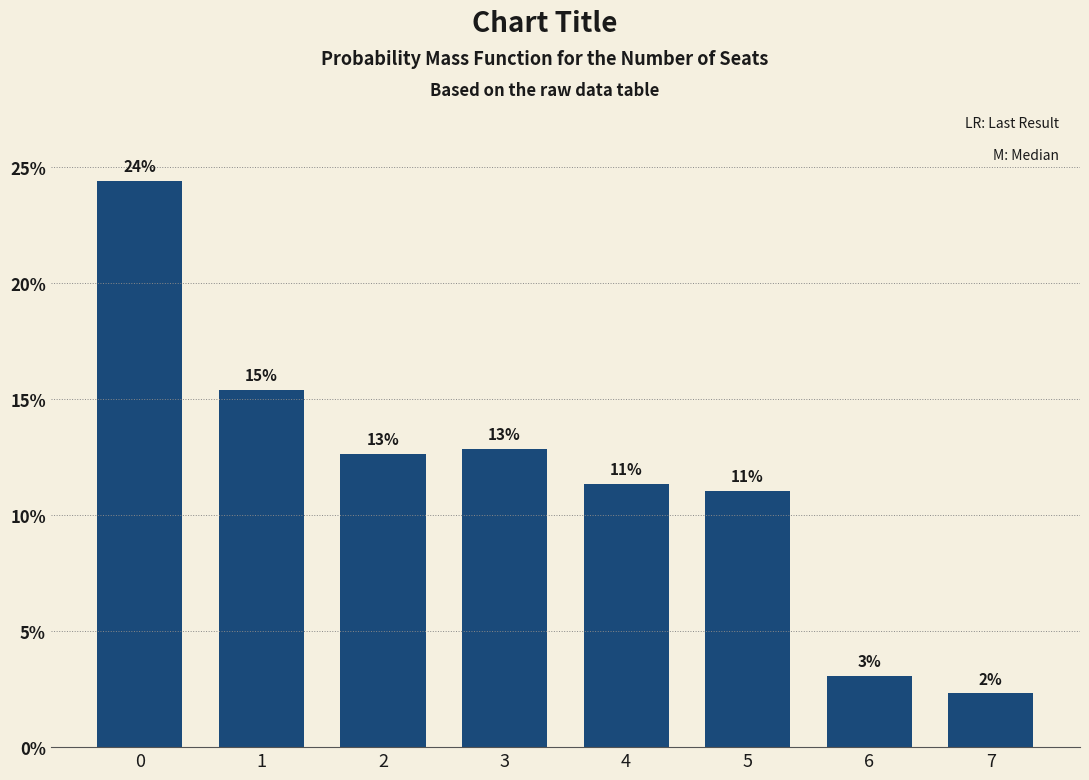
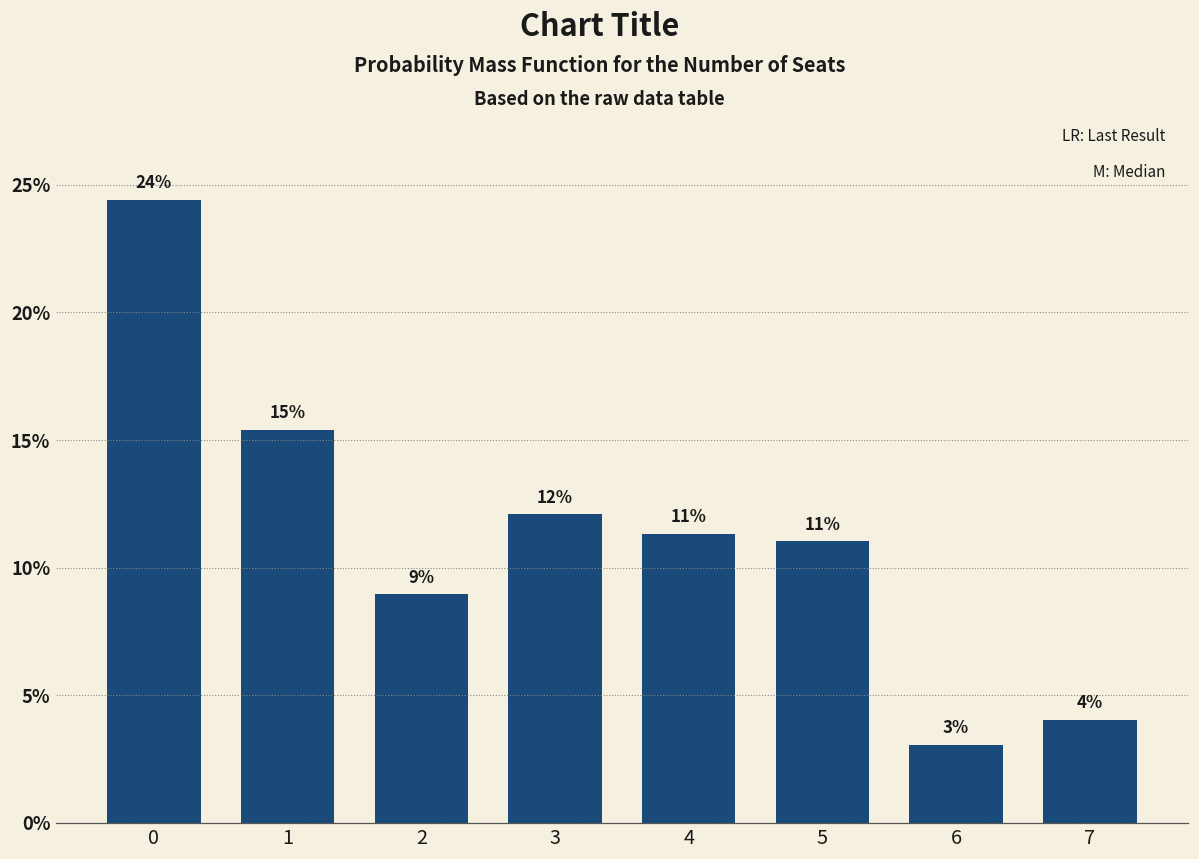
  {
    "0": "24%",
    "1": "15%",
-   "2": "13%",
-   "3": "13%",
+   "2": "9%",
+   "3": "12%",
    "4": "11%",
    "5": "11%",
    "6": "3%",
-   "7": "2%"
+   "7": "4%"
  }
